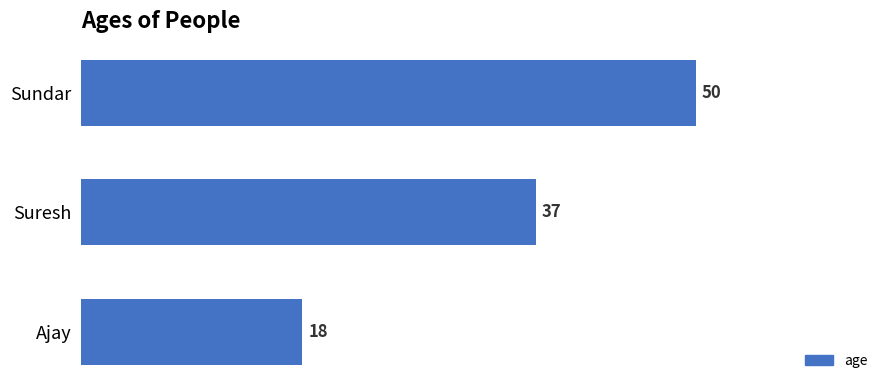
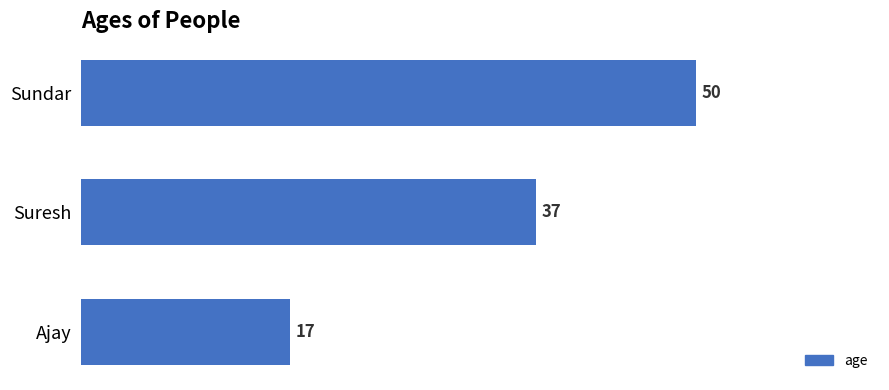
  {
    "Sundar": 50,
    "Suresh": 37,
-   "Ajay": 18
+   "Ajay": 17
  }
